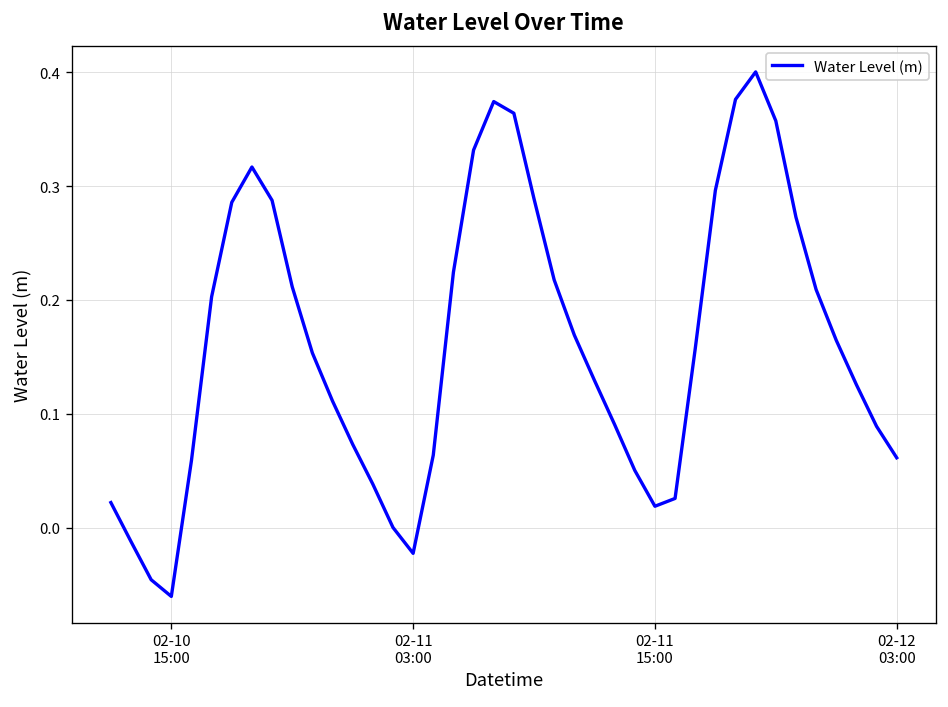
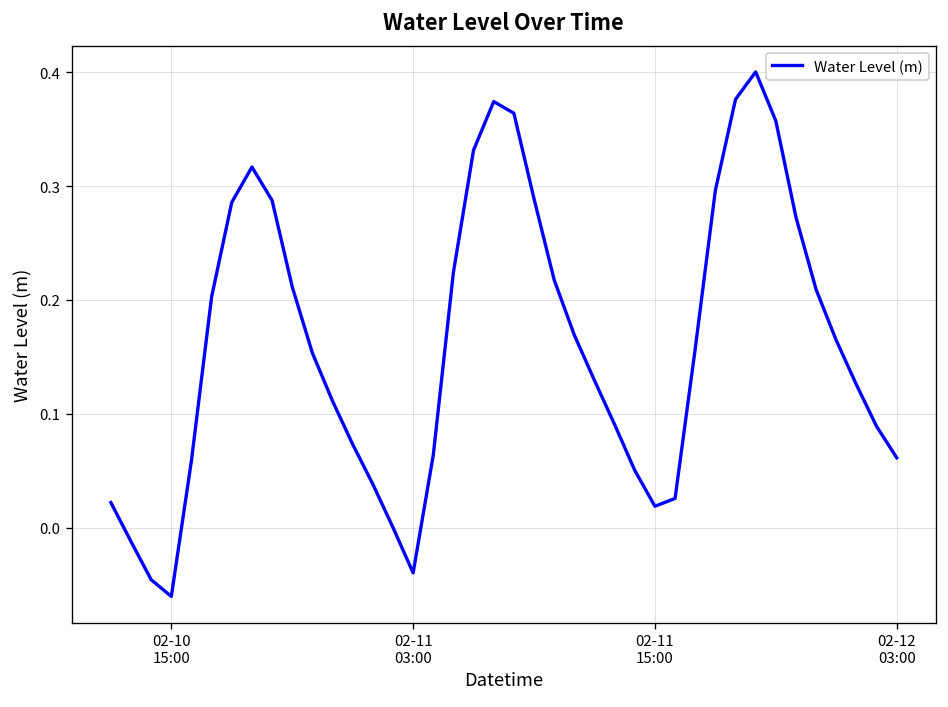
  {
    "02-10 15:00": -0.06,
-   "02-11 03:00": -0.02,
+   "02-11 03:00": -0.04,
    "02-11 15:00": 0.02,
    "02-12 03:00": 0.06
  }
